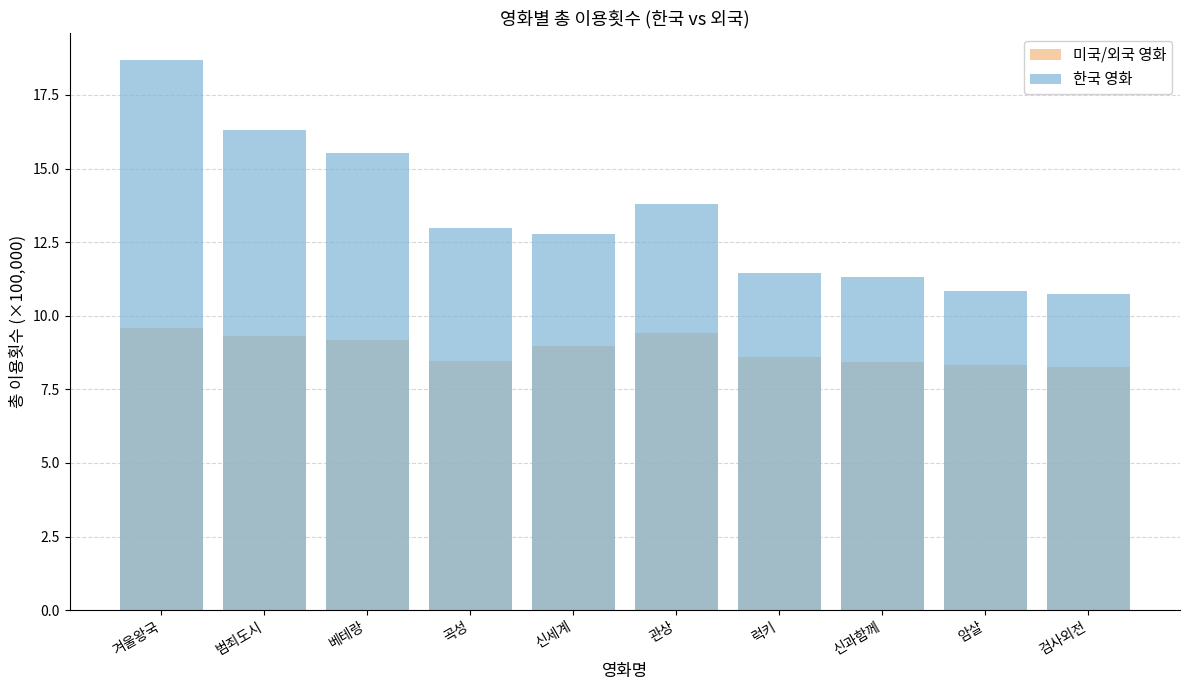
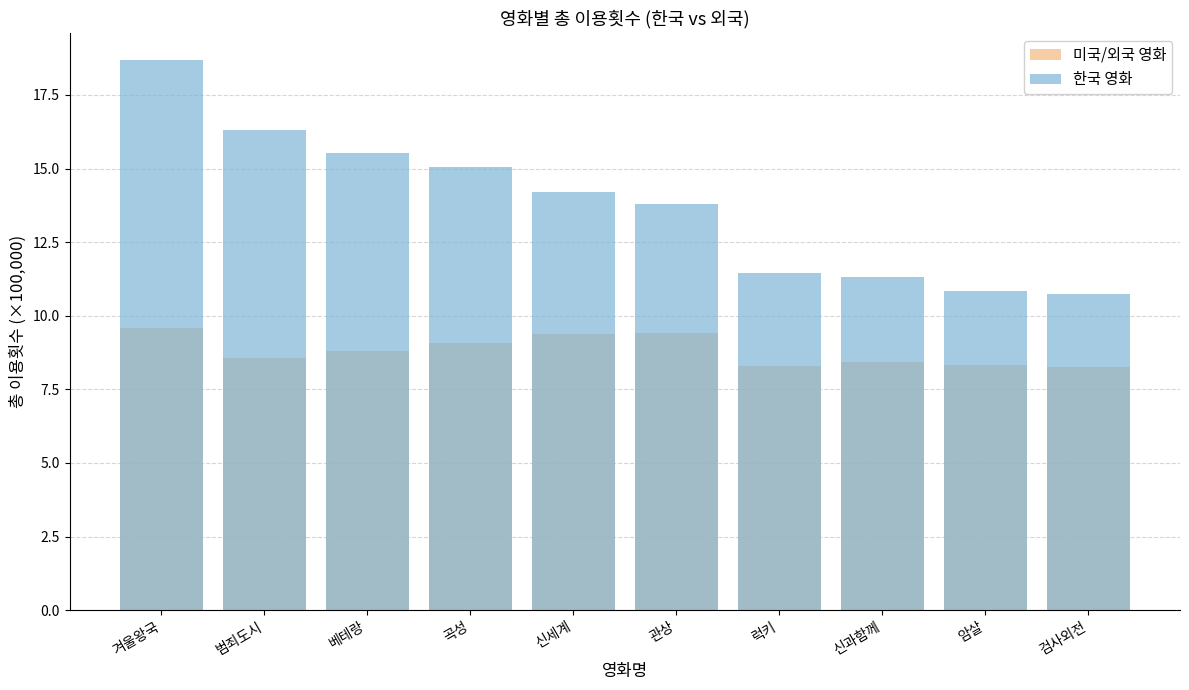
  {
    "미국/외국 영화": {
-     "범죄도시": 9.3,
-     "베테랑": 9.2,
-     "곡성": 8.4,
-     "신세계": 9.0,
-     "럭키": 8.6
+     "범죄도시": 8.6,
+     "베테랑": 8.8,
+     "곡성": 9.1,
+     "신세계": 9.4,
+     "럭키": 8.3
    },
    "한국 영화": {
      "겨울왕국": 18.7,
      "범죄도시": 16.3,
      "베테랑": 15.5,
-     "곡성": 13.0,
-     "신세계": 12.8,
+     "곡성": 15.1,
+     "신세계": 14.2,
      "관상": 13.8,
      "럭키": 11.5,
      "신과함께": 11.3,
      "암살": 10.8,
      "검사외전": 10.7
    }
  }
